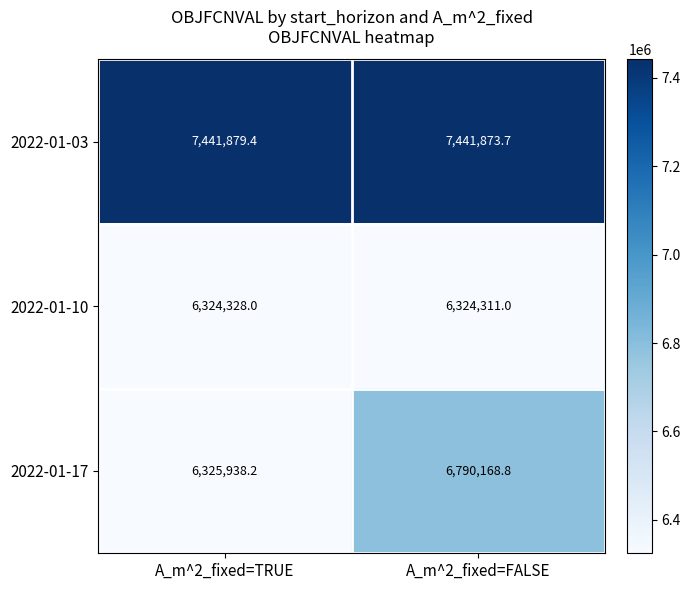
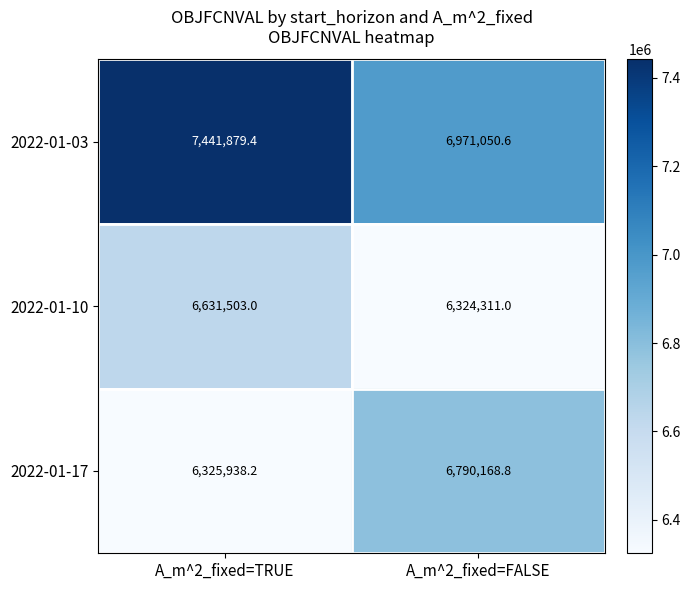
  {
    "2022-01-03": {
      "A_m^2_fixed=TRUE": "7,441,879.4",
-     "A_m^2_fixed=FALSE": "7,441,873.7"
+     "A_m^2_fixed=FALSE": "6,971,050.6"
    },
    "2022-01-10": {
-     "A_m^2_fixed=TRUE": "6,324,328.0",
+     "A_m^2_fixed=TRUE": "6,631,503.0",
      "A_m^2_fixed=FALSE": "6,324,311.0"
    },
    "2022-01-17": {
      "A_m^2_fixed=TRUE": "6,325,938.2",
      "A_m^2_fixed=FALSE": "6,790,168.8"
    }
  }
